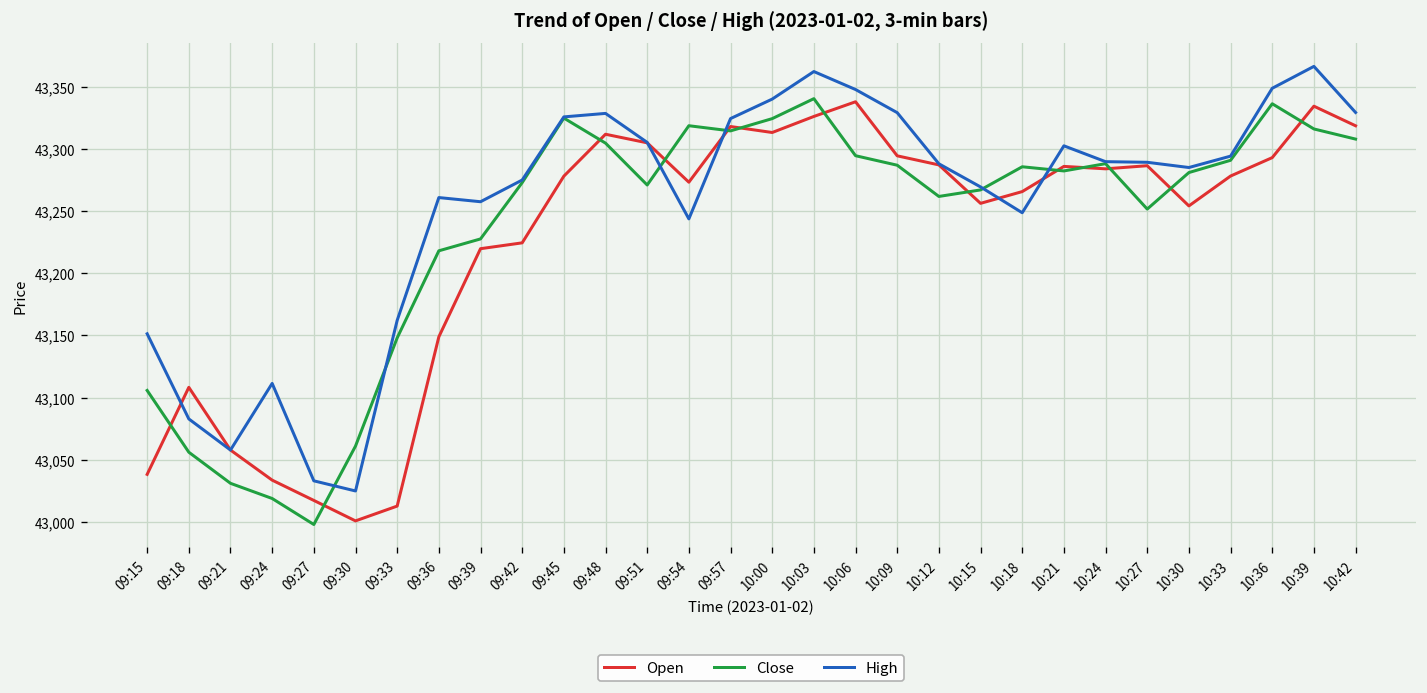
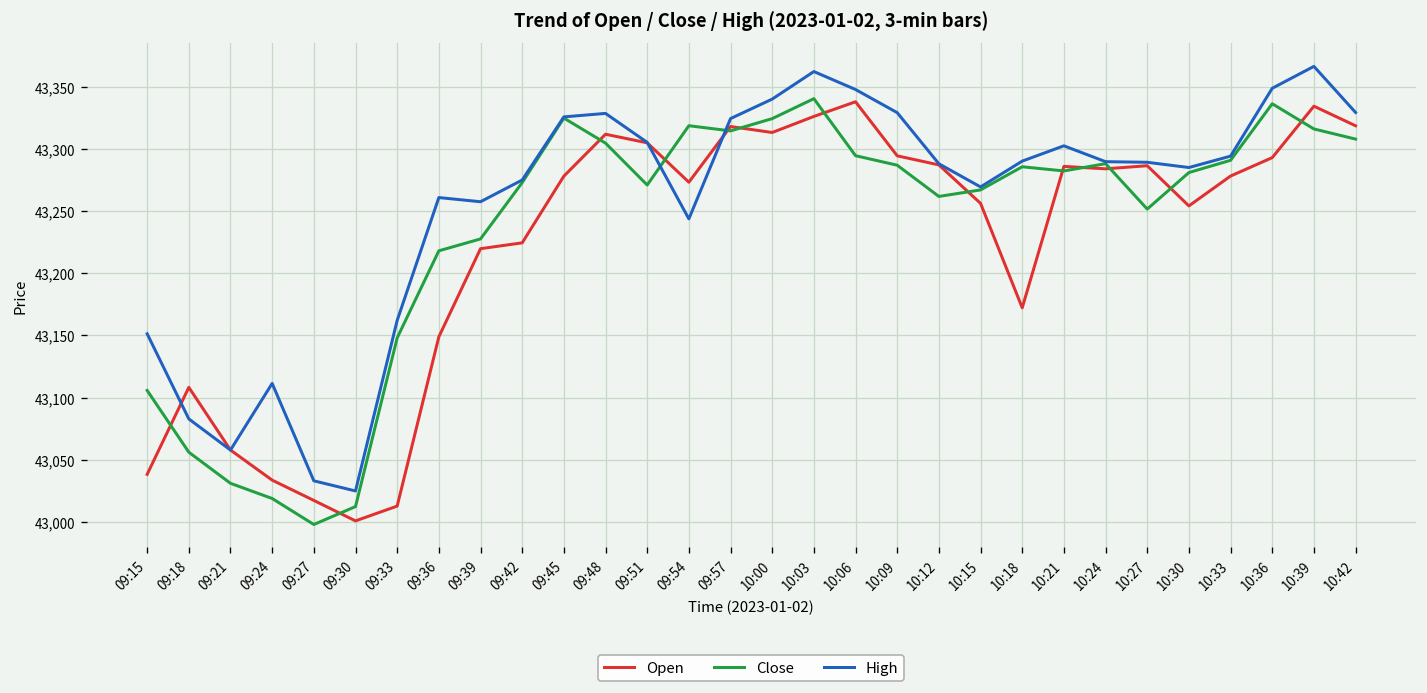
  {
    "Open": {
      "09:15": "43,038",
      "09:18": "43,108",
      "09:24": "43,034",
      "09:27": "43,017",
      "09:30": "43,001",
      "09:33": "43,013",
      "09:36": "43,149",
      "09:39": "43,220",
      "09:42": "43,224",
      "09:45": "43,278",
      "09:48": "43,312",
      "09:54": "43,273",
      "09:57": "43,318",
      "10:00": "43,313",
      "10:03": "43,326",
      "10:06": "43,338",
      "10:09": "43,294",
      "10:15": "43,256",
-     "10:18": "43,266",
+     "10:18": "43,172",
      "10:21": "43,286",
      "10:24": "43,284",
      "10:27": "43,286",
      "10:30": "43,254",
      "10:33": "43,278",
      "10:36": "43,293",
      "10:39": "43,334",
      "10:42": "43,318"
    },
    "Close": {
      "09:15": "43,106",
      "09:18": "43,056",
      "09:21": "43,031",
      "09:24": "43,019",
      "09:27": "42,998",
-     "09:30": "43,061",
+     "09:30": "43,012",
      "09:33": "43,148",
      "09:36": "43,218",
      "09:39": "43,228",
      "09:48": "43,305",
      "09:51": "43,271",
      "09:54": "43,319",
      "09:57": "43,314",
      "10:00": "43,324",
      "10:03": "43,340",
      "10:06": "43,294",
      "10:09": "43,287",
      "10:12": "43,262",
      "10:18": "43,286",
      "10:21": "43,282",
      "10:27": "43,252",
      "10:30": "43,281",
      "10:33": "43,291",
      "10:36": "43,336",
      "10:39": "43,316",
      "10:42": "43,308"
    },
    "High": {
      "09:15": "43,151",
      "09:18": "43,083",
      "09:24": "43,111",
      "09:27": "43,033",
      "09:30": "43,025",
      "09:33": "43,162",
      "09:36": "43,261",
      "09:39": "43,257",
      "09:48": "43,328",
      "09:54": "43,244",
      "09:57": "43,324",
      "10:00": "43,340",
      "10:03": "43,362",
      "10:06": "43,348",
      "10:09": "43,329",
-     "10:18": "43,249",
+     "10:18": "43,290",
      "10:21": "43,302",
      "10:27": "43,289",
      "10:30": "43,285",
      "10:33": "43,294",
      "10:36": "43,349",
      "10:39": "43,366",
      "10:42": "43,329"
    }
  }
